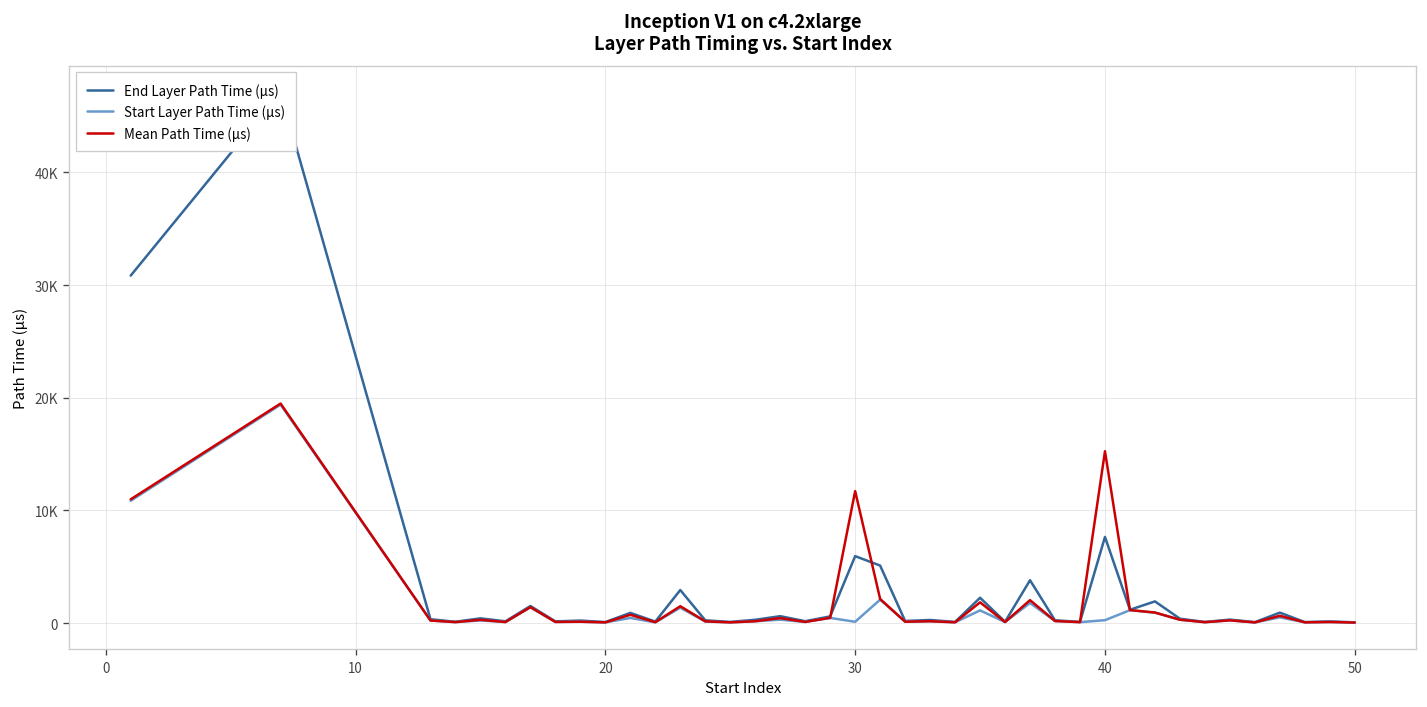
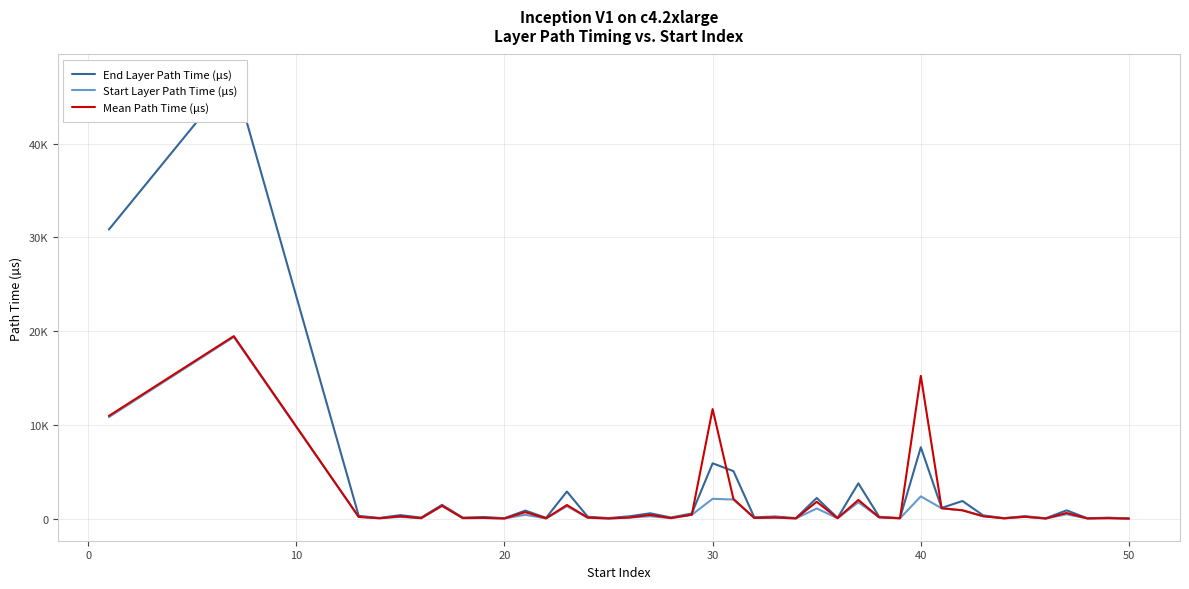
  {
    "End Layer Path Time (µs)": {
      "30": 6000,
      "40": 8000
    },
    "Start Layer Path Time (µs)": {
-     "30": 0,
-     "40": 0
+     "30": 2000,
+     "40": 2000
    },
    "Mean Path Time (µs)": {
      "30": 12000,
      "40": 15000
    }
  }
